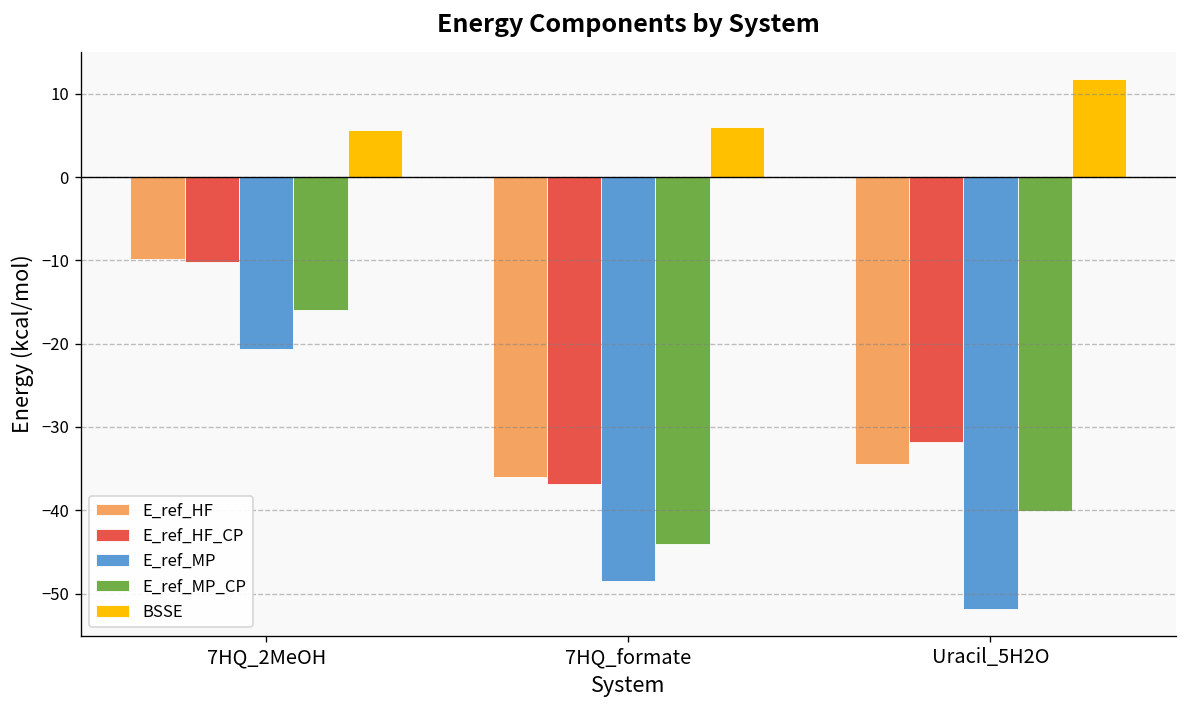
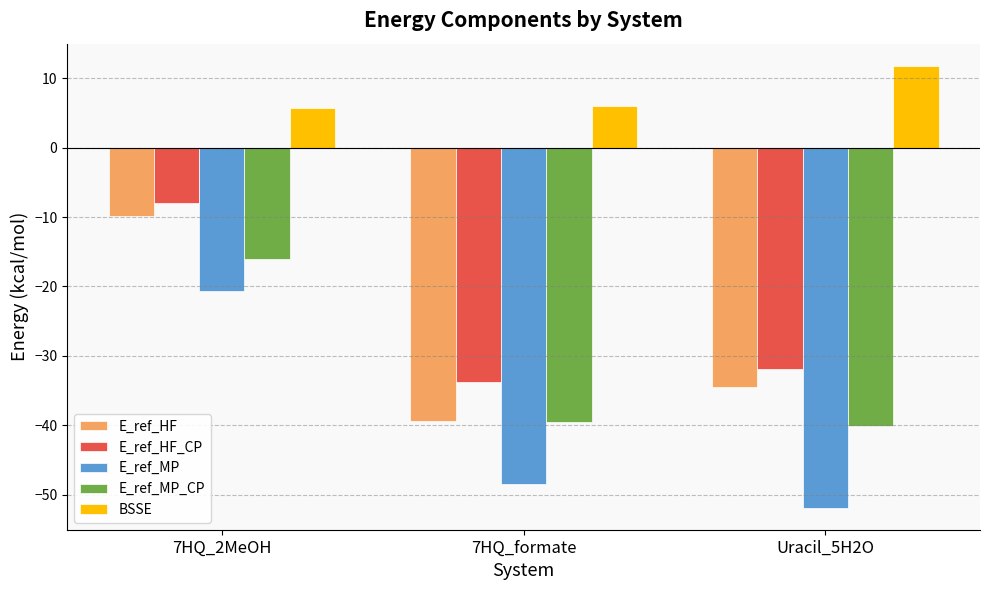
  {
    "E_ref_HF": {
      "7HQ_2MeOH": -10,
-     "7HQ_formate": -36,
+     "7HQ_formate": -39,
      "Uracil_5H2O": -34
    },
    "E_ref_HF_CP": {
-     "7HQ_2MeOH": -10,
-     "7HQ_formate": -37,
+     "7HQ_2MeOH": -8,
+     "7HQ_formate": -34,
      "Uracil_5H2O": -32
    },
    "E_ref_MP": {
      "7HQ_2MeOH": -21,
      "7HQ_formate": -48,
      "Uracil_5H2O": -52
    },
    "E_ref_MP_CP": {
      "7HQ_2MeOH": -16,
-     "7HQ_formate": -44,
+     "7HQ_formate": -40,
      "Uracil_5H2O": -40
    },
    "BSSE": {
      "7HQ_2MeOH": 6,
      "7HQ_formate": 6,
      "Uracil_5H2O": 12
    }
  }
